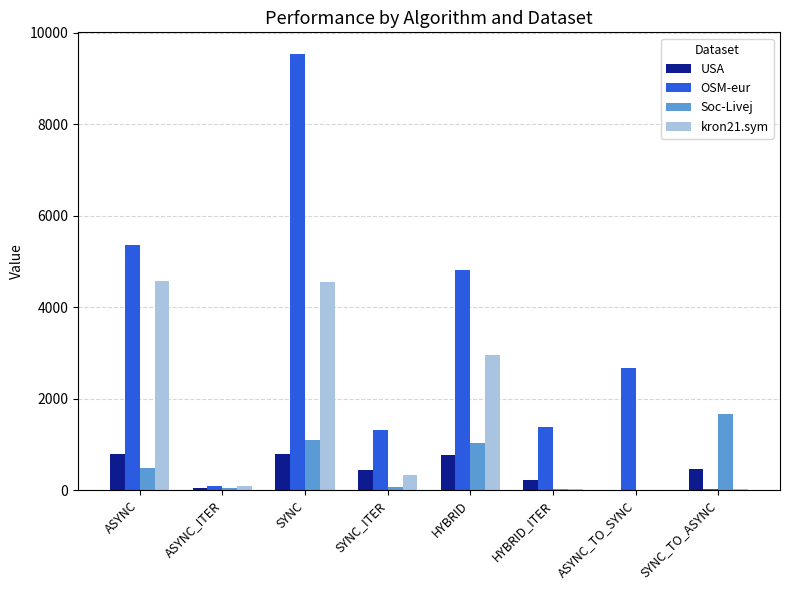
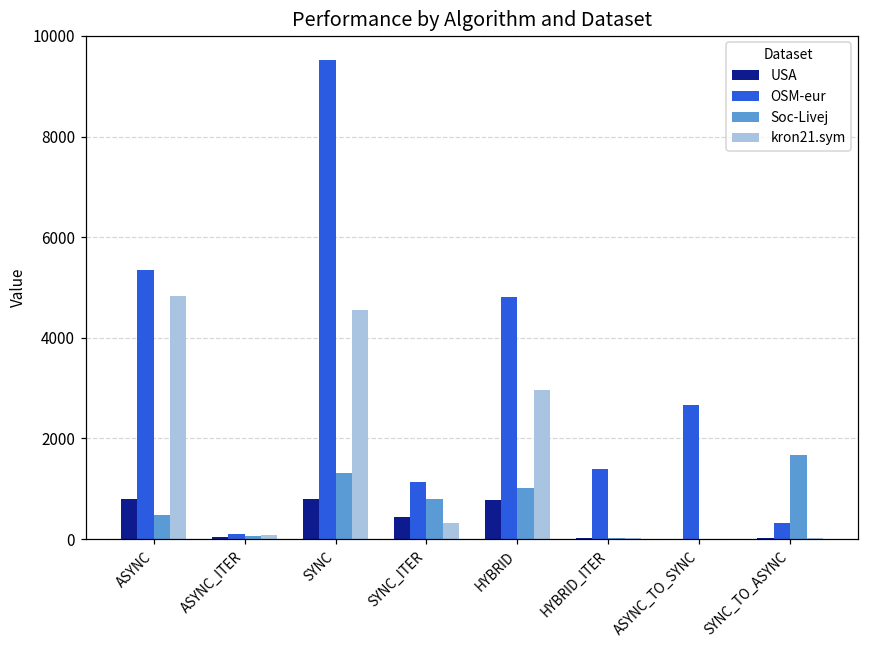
  {
    "USA": {
      "ASYNC": 800,
      "SYNC": 800,
      "SYNC_ITER": 400,
      "HYBRID": 800,
-     "HYBRID_ITER": 200,
-     "SYNC_TO_ASYNC": 500
+     "HYBRID_ITER": 0,
+     "SYNC_TO_ASYNC": 0
    },
    "OSM-eur": {
      "ASYNC": 5400,
      "ASYNC_ITER": 100,
      "SYNC": 9500,
-     "SYNC_ITER": 1300,
+     "SYNC_ITER": 1100,
      "HYBRID": 4800,
      "HYBRID_ITER": 1400,
      "ASYNC_TO_SYNC": 2700,
-     "SYNC_TO_ASYNC": 0
+     "SYNC_TO_ASYNC": 300
    },
    "Soc-Livej": {
      "ASYNC": 500,
      "ASYNC_ITER": 100,
-     "SYNC": 1100,
-     "SYNC_ITER": 100,
+     "SYNC": 1300,
+     "SYNC_ITER": 800,
      "HYBRID": 1000,
      "SYNC_TO_ASYNC": 1700
    },
    "kron21.sym": {
-     "ASYNC": 4600,
+     "ASYNC": 4800,
      "ASYNC_ITER": 100,
      "SYNC": 4600,
      "SYNC_ITER": 300,
      "HYBRID": 3000
    }
  }
